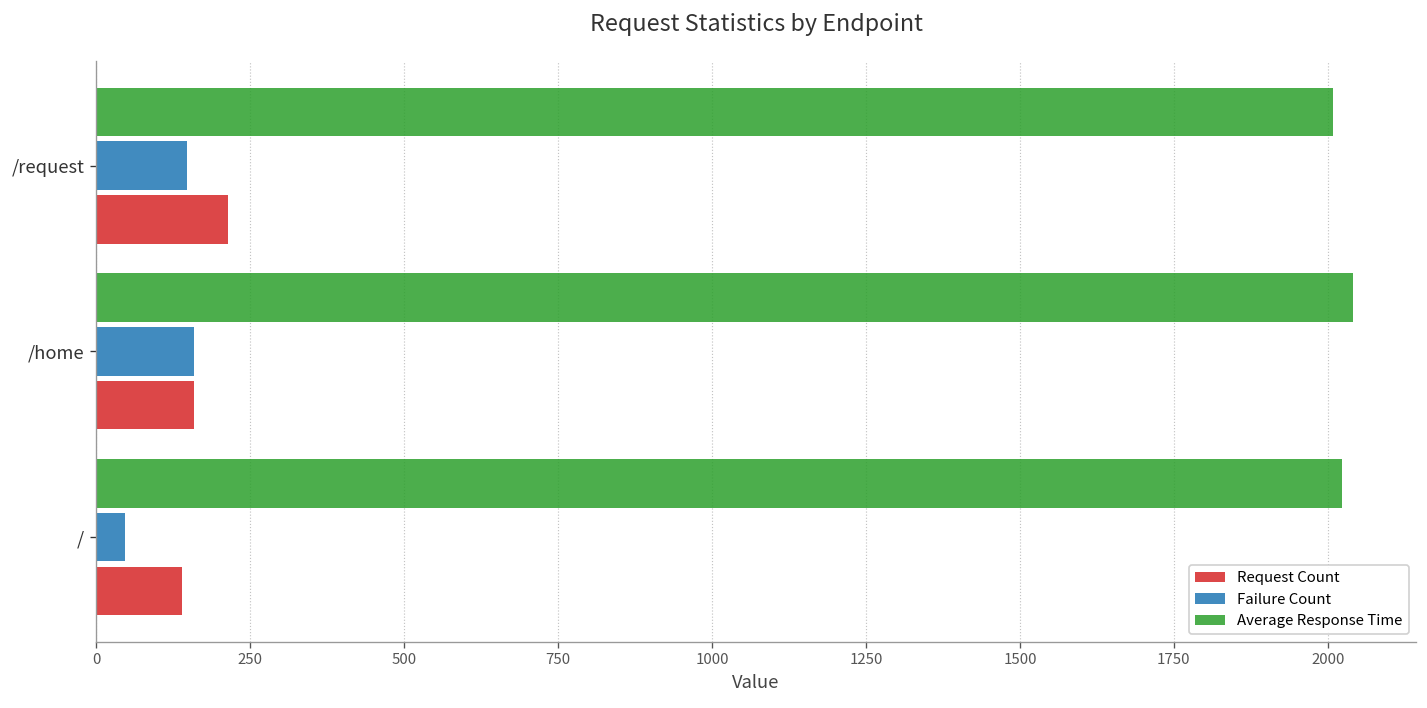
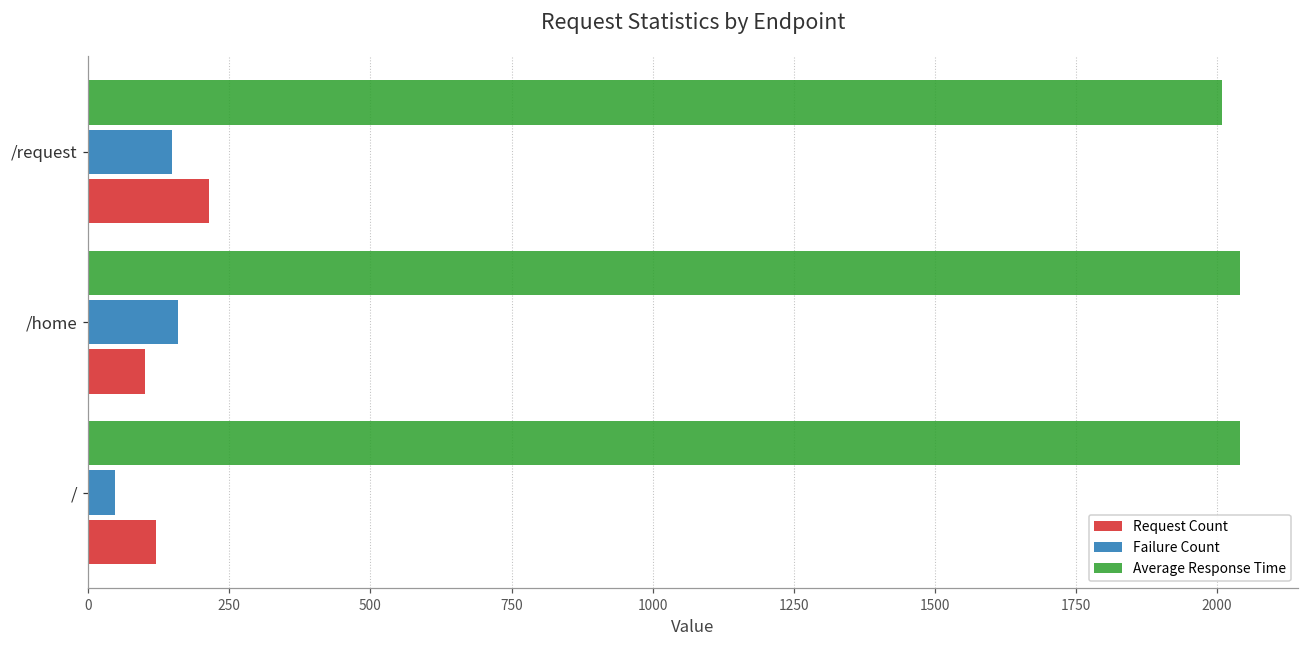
  {
    "Request Count": {
      "/request": 210,
-     "/home": 160,
-     "/": 140
+     "/home": 100,
+     "/": 120
    },
    "Failure Count": {
      "/request": 150,
      "/home": 160,
      "/": 50
    },
    "Average Response Time": {
      "/request": 2010,
      "/home": 2040,
-     "/": 2020
+     "/": 2040
    }
  }
